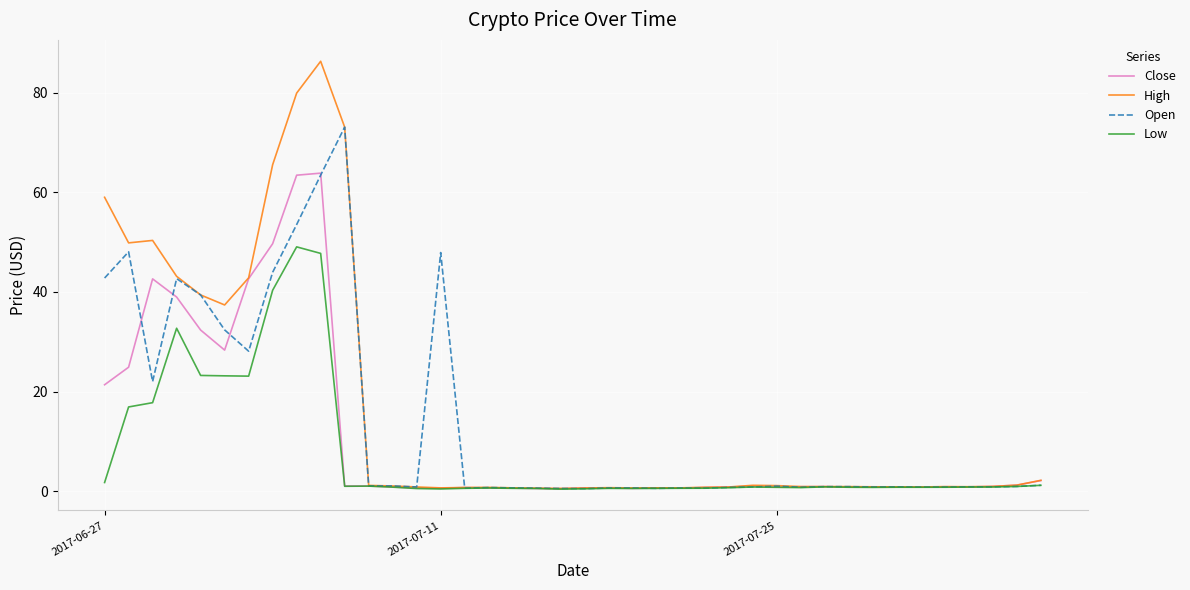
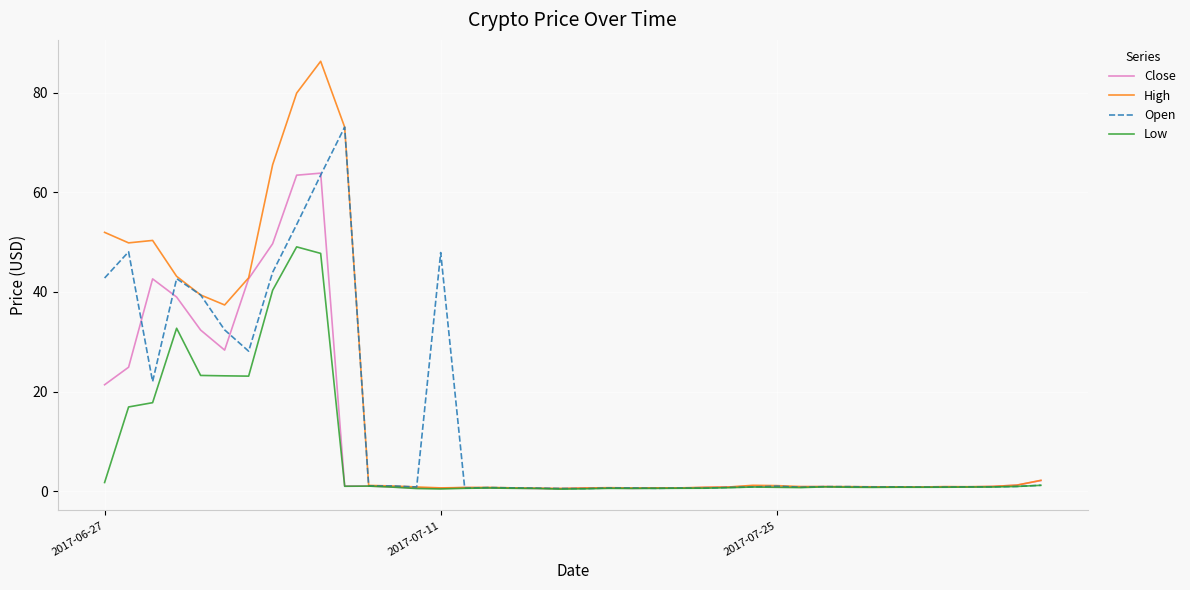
  {
    "Close": {
      "2017-06-27": 21
    },
    "High": {
-     "2017-06-27": 59
+     "2017-06-27": 52
    },
    "Open": {
      "2017-06-27": 43,
      "2017-07-11": 48
    },
    "Low": {
      "2017-06-27": 2
    }
  }
